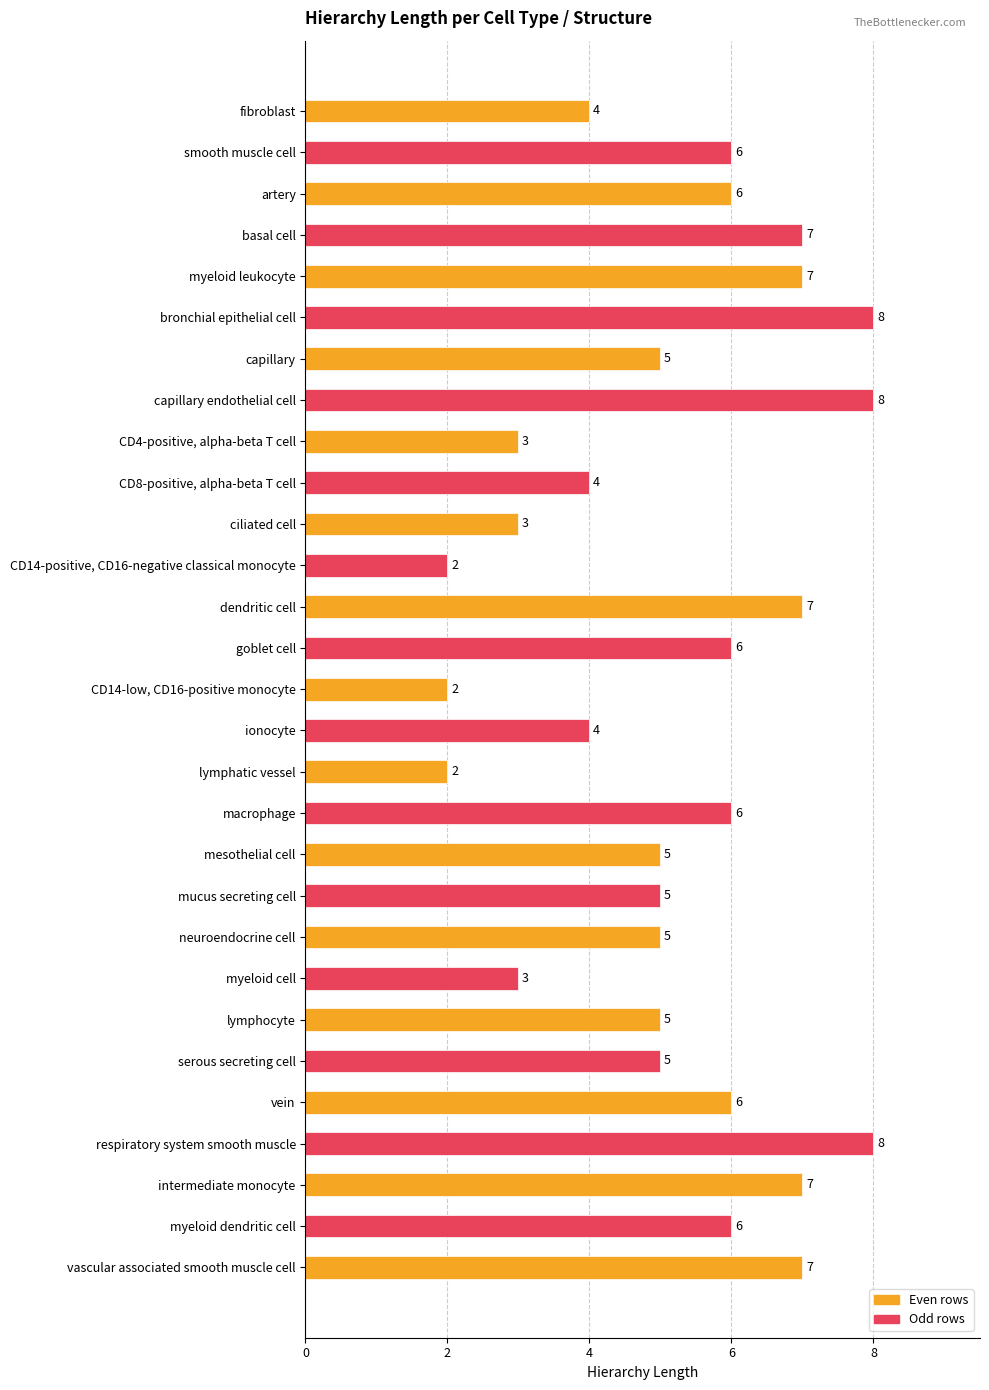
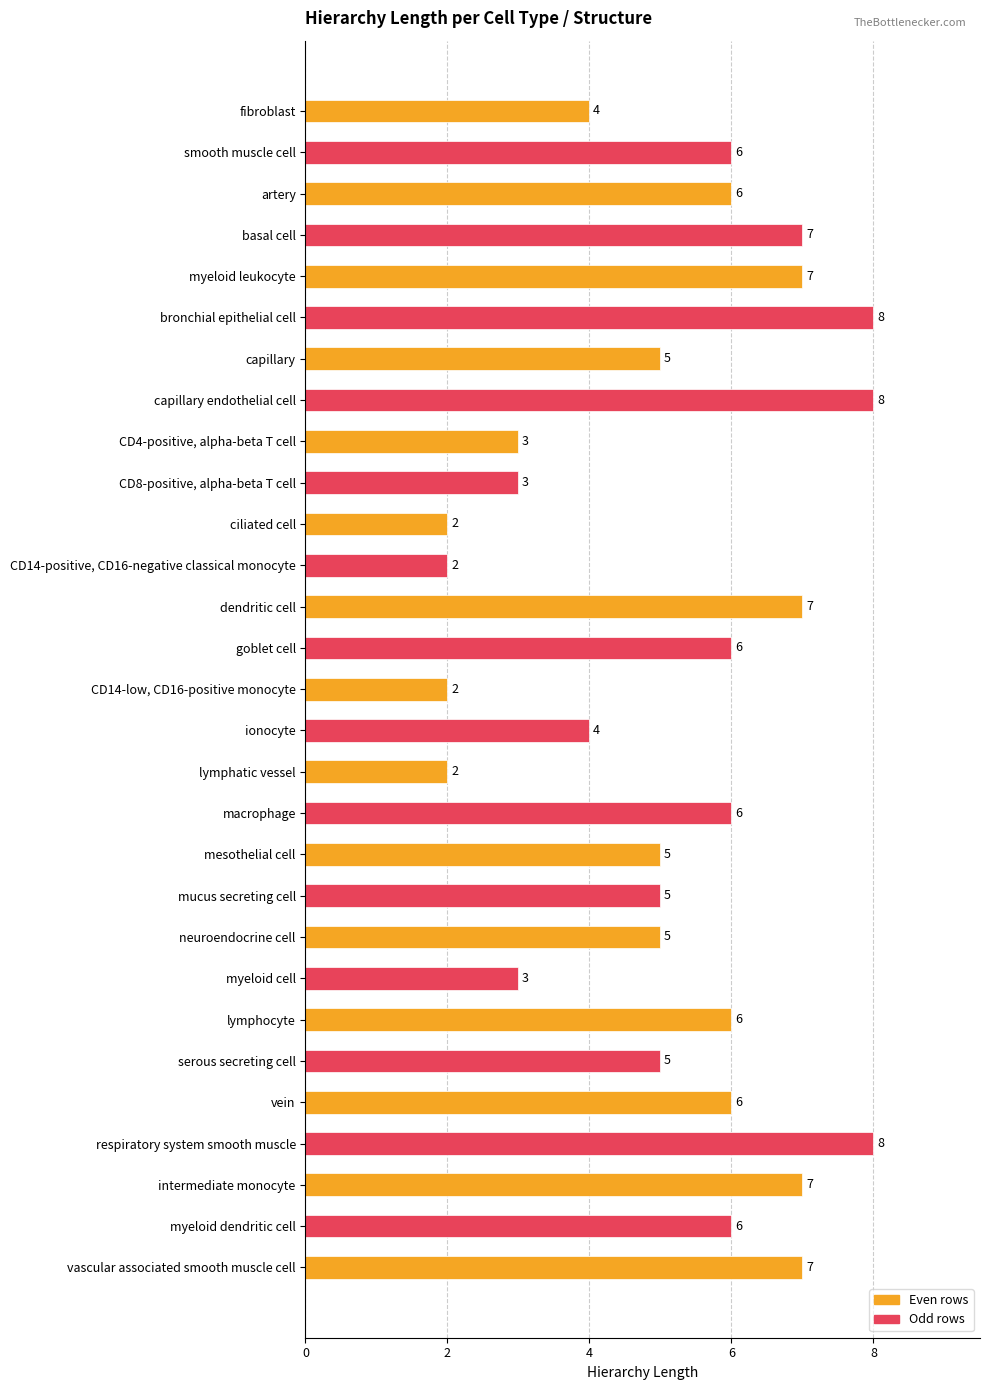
  {
    "fibroblast": 4,
    "smooth muscle cell": 6,
    "artery": 6,
    "basal cell": 7,
    "myeloid leukocyte": 7,
    "bronchial epithelial cell": 8,
    "capillary": 5,
    "capillary endothelial cell": 8,
    "CD4-positive, alpha-beta T cell": 3,
-   "CD8-positive, alpha-beta T cell": 4,
-   "ciliated cell": 3,
+   "CD8-positive, alpha-beta T cell": 3,
+   "ciliated cell": 2,
    "CD14-positive, CD16-negative classical monocyte": 2,
    "dendritic cell": 7,
    "goblet cell": 6,
    "CD14-low, CD16-positive monocyte": 2,
    "ionocyte": 4,
    "lymphatic vessel": 2,
    "macrophage": 6,
    "mesothelial cell": 5,
    "mucus secreting cell": 5,
    "neuroendocrine cell": 5,
    "myeloid cell": 3,
-   "lymphocyte": 5,
+   "lymphocyte": 6,
    "serous secreting cell": 5,
    "vein": 6,
    "respiratory system smooth muscle": 8,
    "intermediate monocyte": 7,
    "myeloid dendritic cell": 6,
    "vascular associated smooth muscle cell": 7
  }
